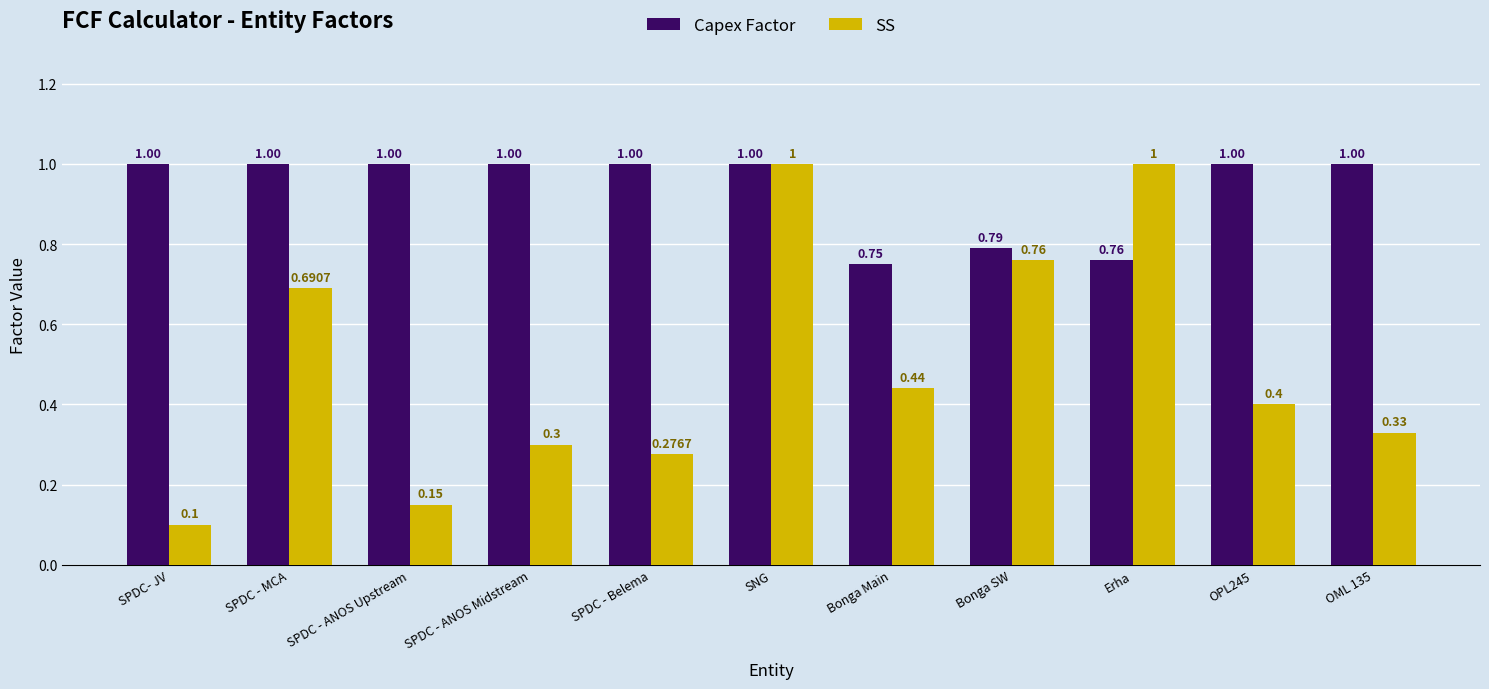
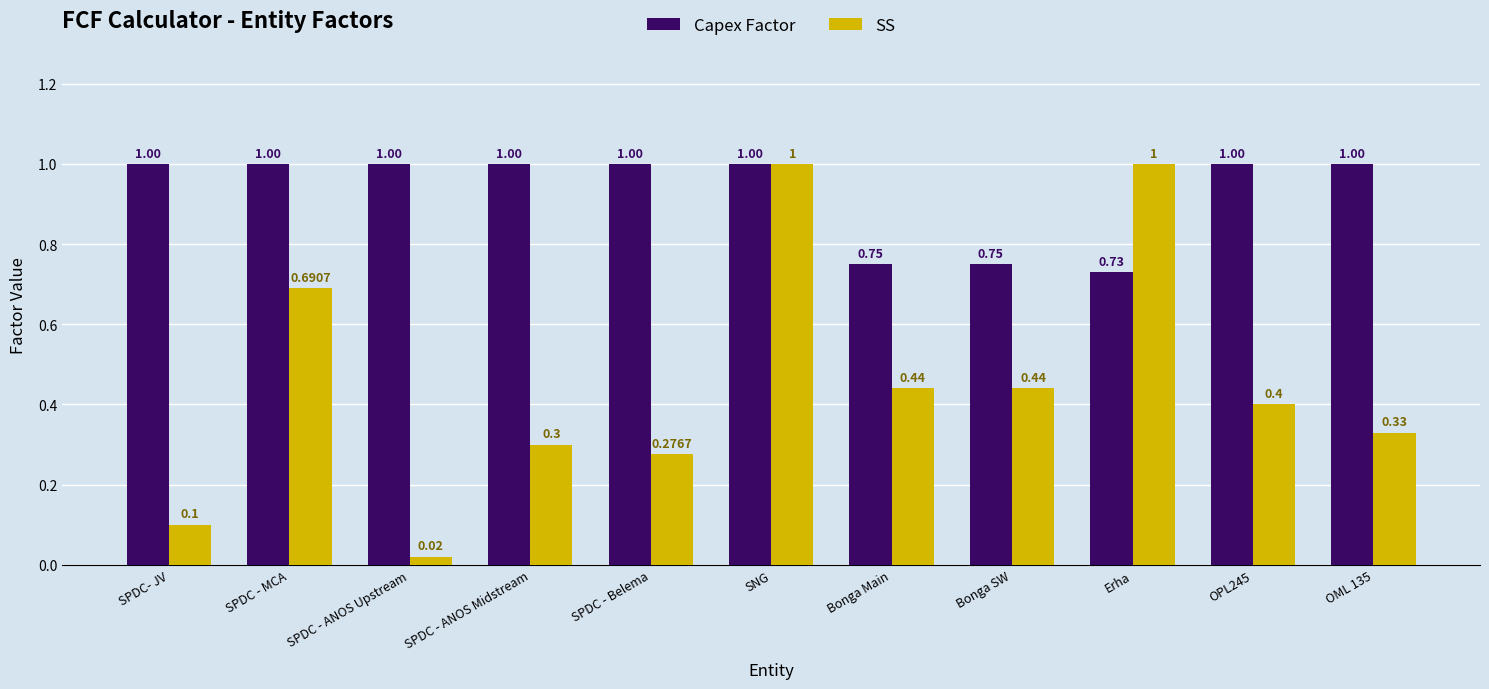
  {
    "Capex Factor": {
      "SPDC- JV": 1.00,
      "SPDC - MCA": 1.00,
      "SPDC - ANOS Upstream": 1.00,
      "SPDC - ANOS Midstream": 1.00,
      "SPDC - Belema": 1.00,
      "SNG": 1.00,
      "Bonga Main": 0.75,
-     "Bonga SW": 0.79,
-     "Erha": 0.76,
+     "Bonga SW": 0.75,
+     "Erha": 0.73,
      "OPL245": 1.00,
      "OML 135": 1.00
    },
    "SS": {
      "SPDC- JV": 0.1,
      "SPDC - MCA": 0.6907,
-     "SPDC - ANOS Upstream": 0.15,
+     "SPDC - ANOS Upstream": 0.02,
      "SPDC - ANOS Midstream": 0.3,
      "SPDC - Belema": 0.2767,
      "SNG": 1,
      "Bonga Main": 0.44,
-     "Bonga SW": 0.76,
+     "Bonga SW": 0.44,
      "Erha": 1,
      "OPL245": 0.4,
      "OML 135": 0.33
    }
  }
